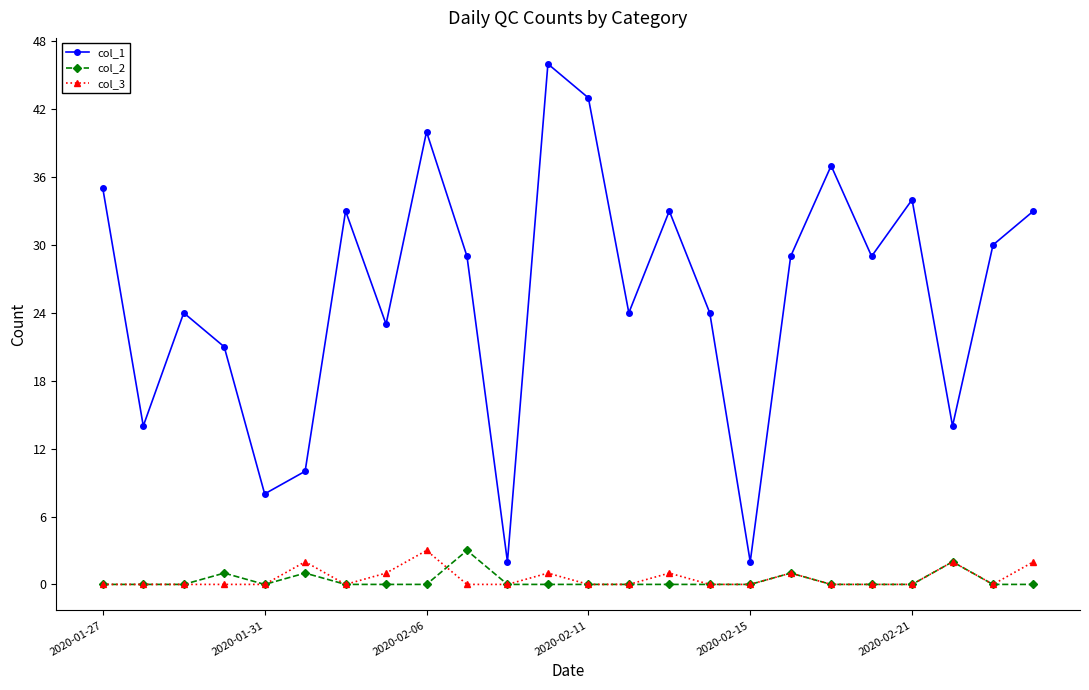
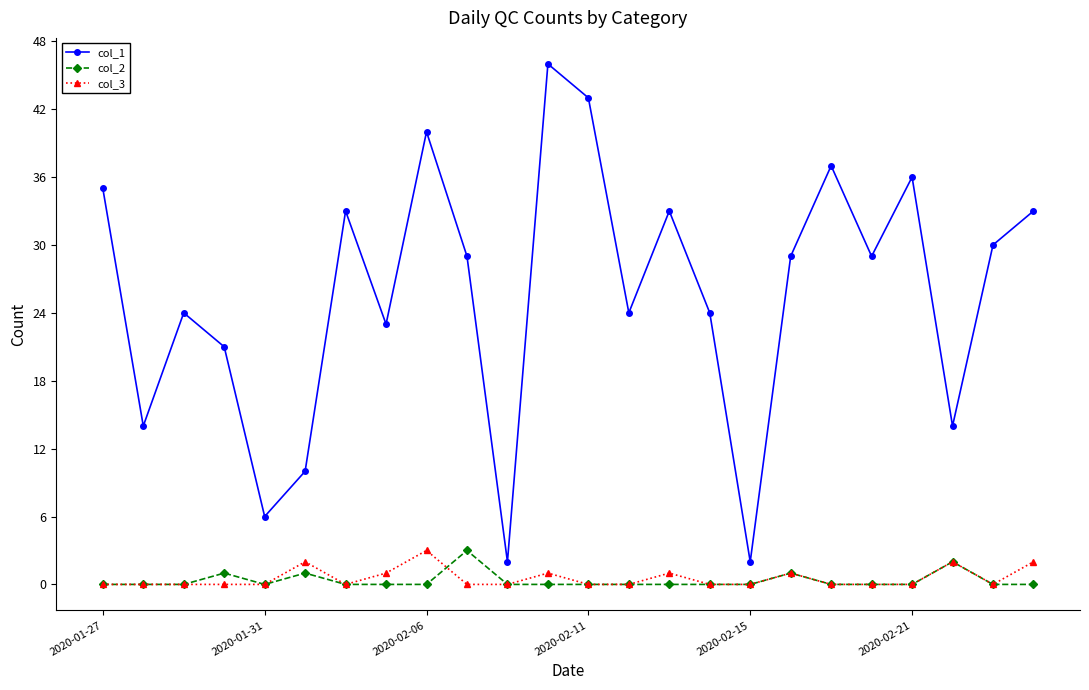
  {
    "col_1": {
      "2020-01-27": 35,
-     "2020-01-31": 8,
+     "2020-01-31": 6,
      "2020-02-06": 40,
      "2020-02-11": 43,
      "2020-02-15": 2,
-     "2020-02-21": 34
+     "2020-02-21": 36
    },
    "col_2": {
      "2020-02-06": 0
    },
    "col_3": {
      "2020-02-06": 3
    }
  }
